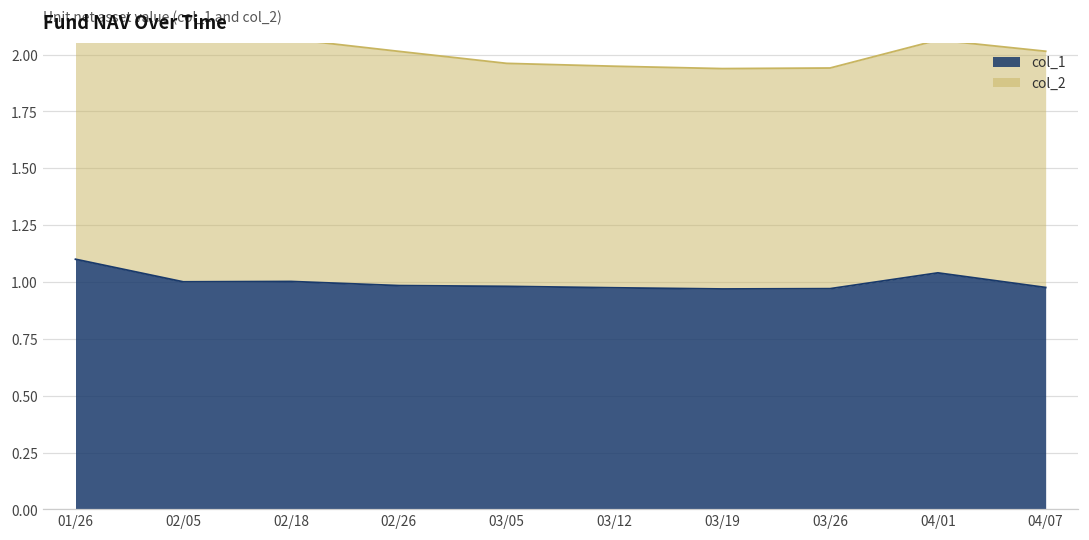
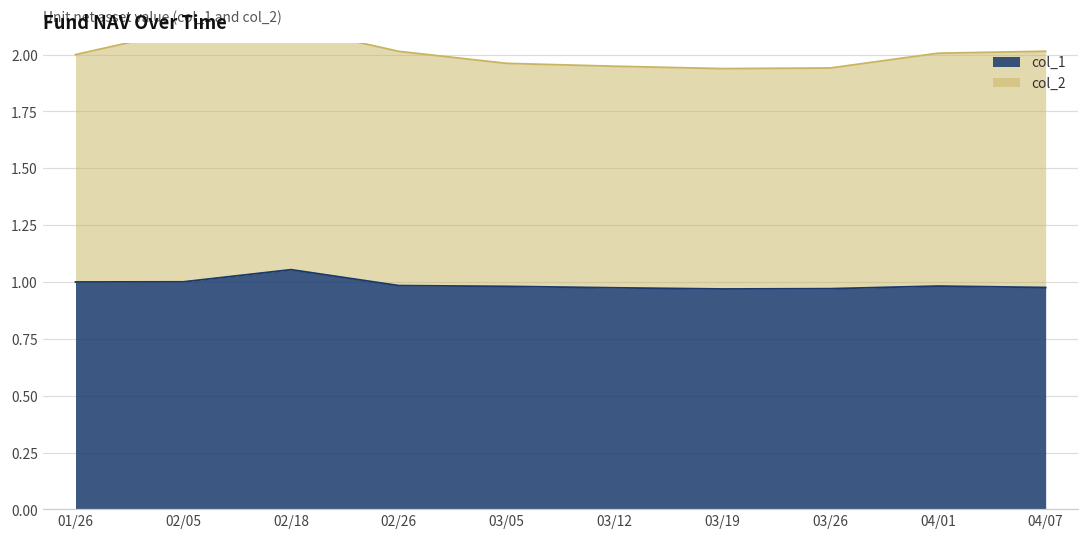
  {
    "col_1": {
-     "01/26": 1.1,
+     "01/26": 1.0,
      "02/05": 1.00,
-     "02/18": 1.00,
+     "02/18": 1.05,
      "02/26": 0.98,
      "03/05": 0.98,
      "03/12": 0.97,
      "03/19": 0.97,
      "03/26": 0.97,
-     "04/01": 1.04,
+     "04/01": 0.98,
      "04/07": 0.98
    },
    "col_2": {
      "02/26": 1.03,
      "03/05": 0.98,
      "03/12": 0.97,
      "03/19": 0.97,
      "03/26": 0.97,
      "04/07": 1.04
    }
  }
